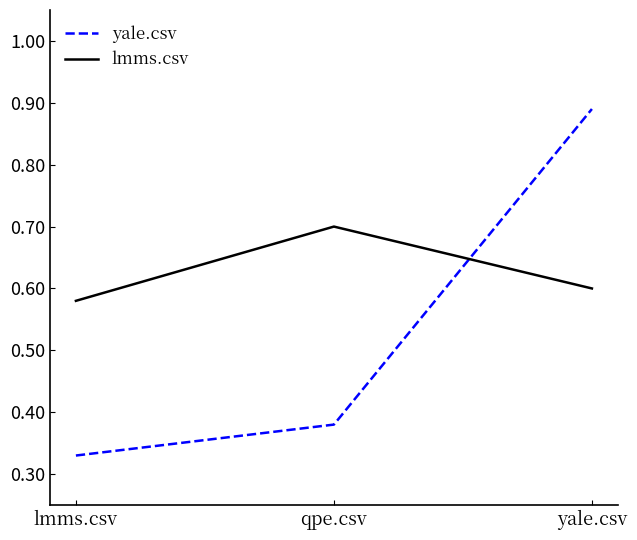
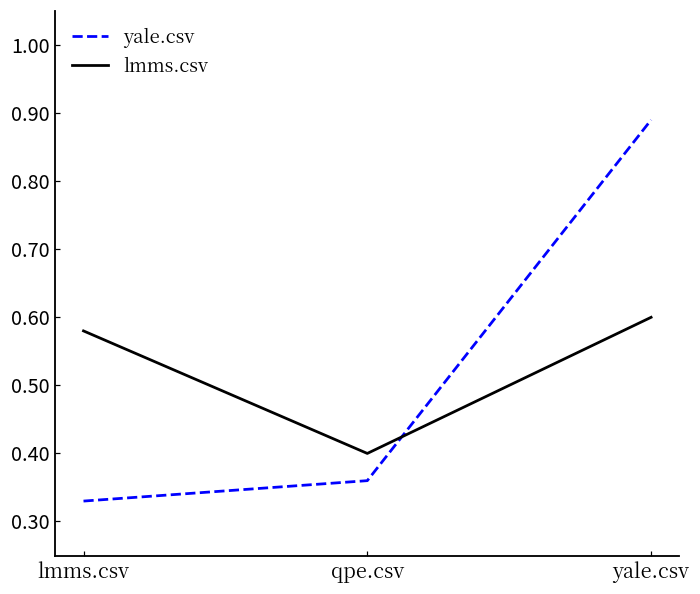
  {
    "yale.csv": {
      "lmms.csv": 0.33,
-     "qpe.csv": 0.38,
+     "qpe.csv": 0.36,
      "yale.csv": 0.89
    },
    "lmms.csv": {
      "lmms.csv": 0.58,
-     "qpe.csv": 0.7,
+     "qpe.csv": 0.4,
      "yale.csv": 0.6
    }
  }
